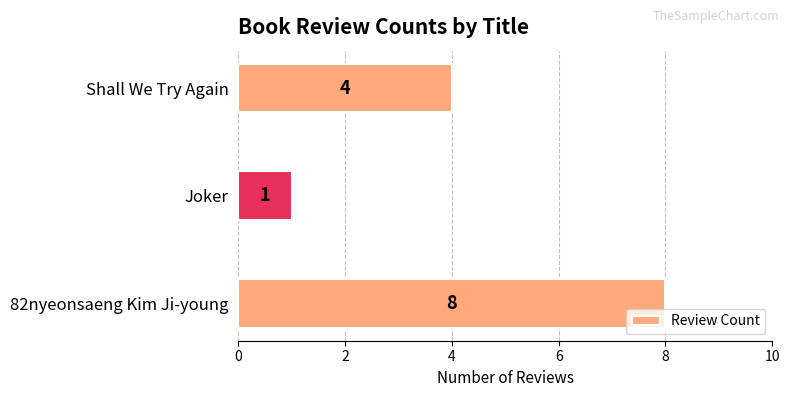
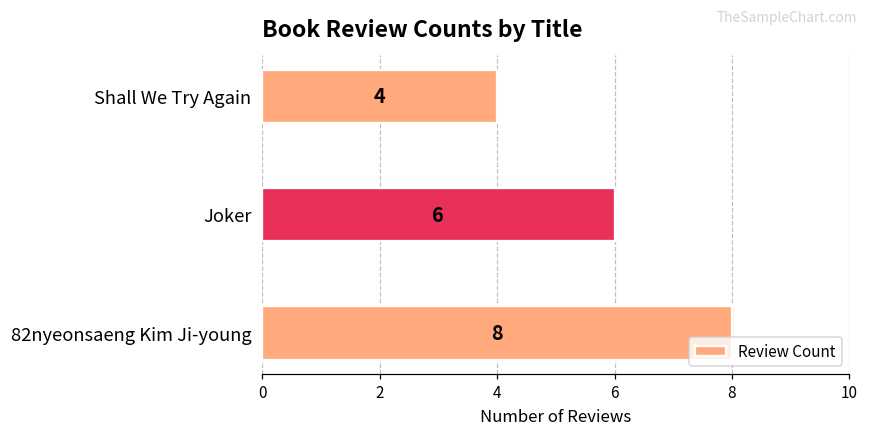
  {
    "Shall We Try Again": 4,
-   "Joker": 1,
+   "Joker": 6,
    "82nyeonsaeng Kim Ji-young": 8
  }
